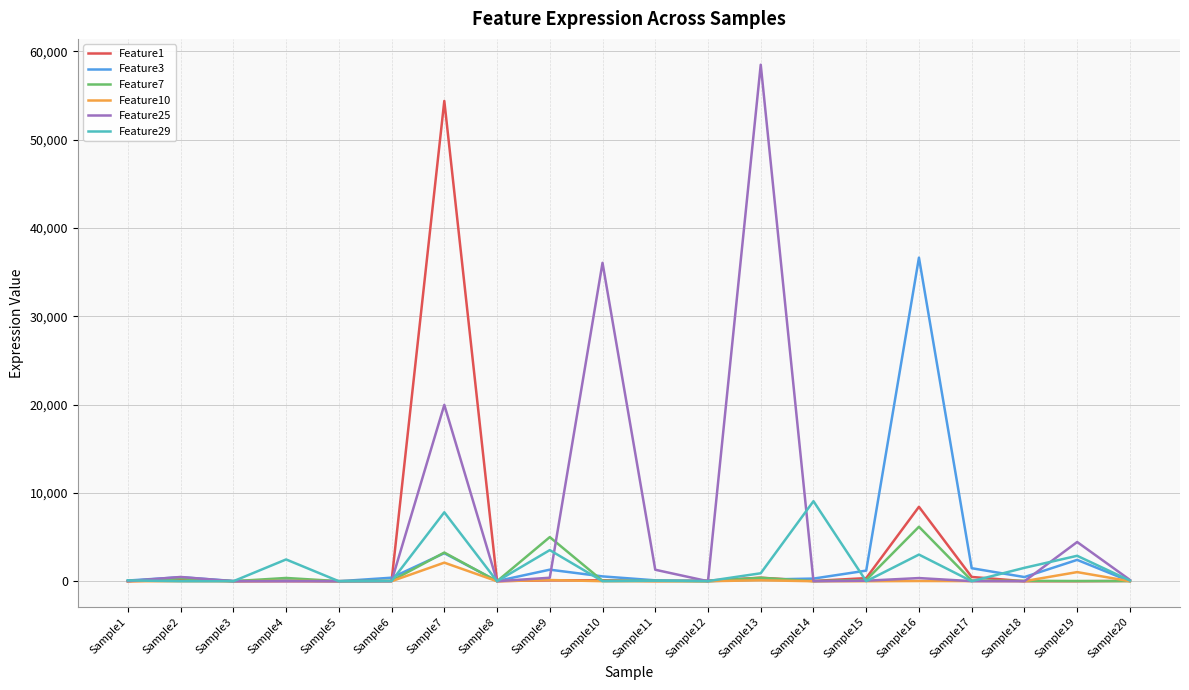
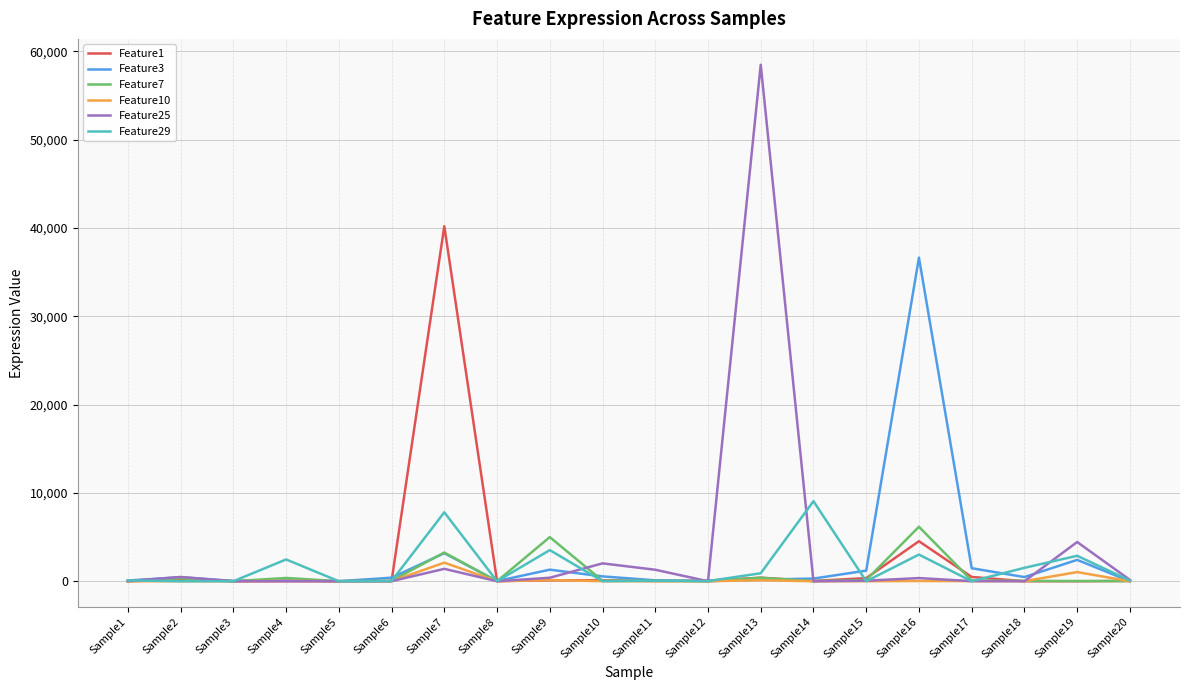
  {
    "Feature1": {
-     "Sample7": "54,000",
-     "Sample16": "8,000",
+     "Sample7": "40,000",
+     "Sample16": "5,000",
      "Sample17": "0"
    },
    "Feature7": {
      "Sample9": "5,000",
      "Sample16": "6,000"
    },
    "Feature10": {
      "Sample7": "2,000",
      "Sample16": "0",
      "Sample19": "1,000"
    },
    "Feature25": {
-     "Sample7": "20,000",
-     "Sample10": "36,000",
+     "Sample7": "1,000",
+     "Sample10": "2,000",
      "Sample11": "1,000",
      "Sample13": "58,000",
      "Sample16": "0",
      "Sample19": "4,000"
    }
  }
